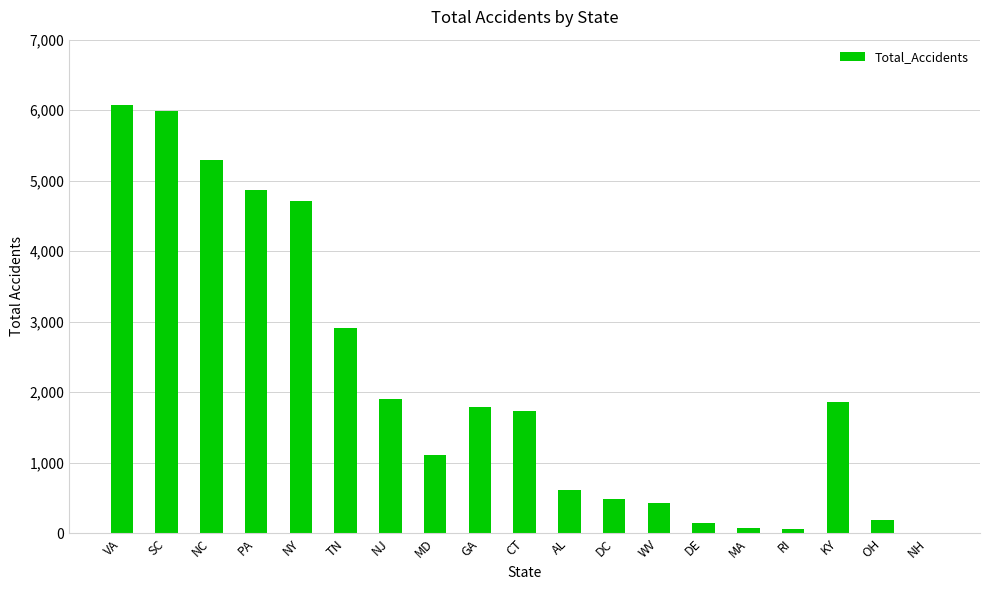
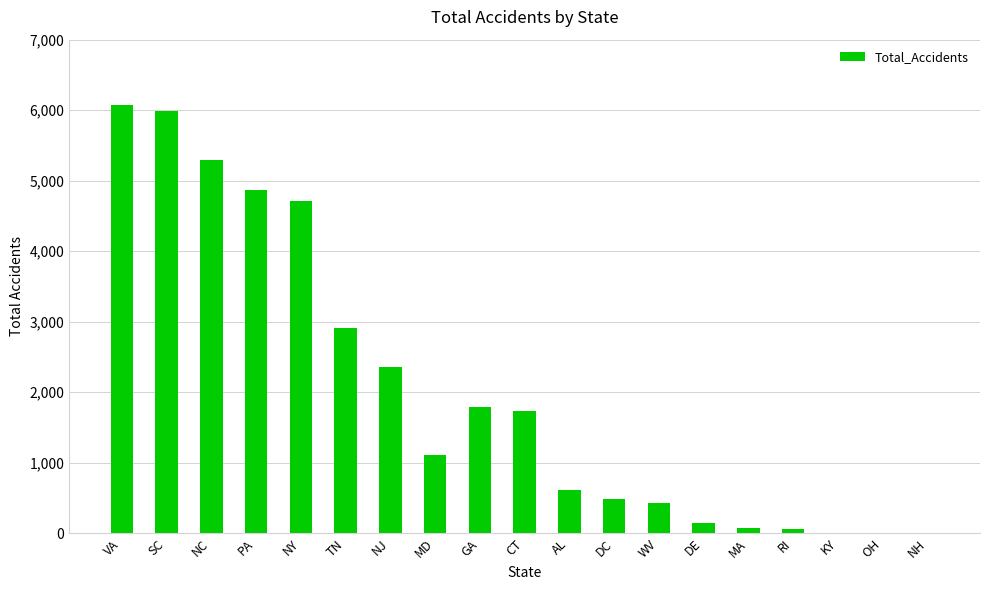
  {
    "VA": "6,100",
    "SC": "6,000",
    "NC": "5,300",
    "PA": "4,900",
    "NY": "4,700",
    "TN": "2,900",
-   "NJ": "1,900",
+   "NJ": "2,400",
    "MD": "1,100",
    "GA": "1,800",
    "CT": "1,700",
    "AL": "600",
    "DC": "500",
    "WV": "400",
    "DE": "100",
    "MA": "100",
    "RI": "100",
-   "KY": "1,900",
-   "OH": "200"
+   "KY": "0",
+   "OH": "0"
  }
